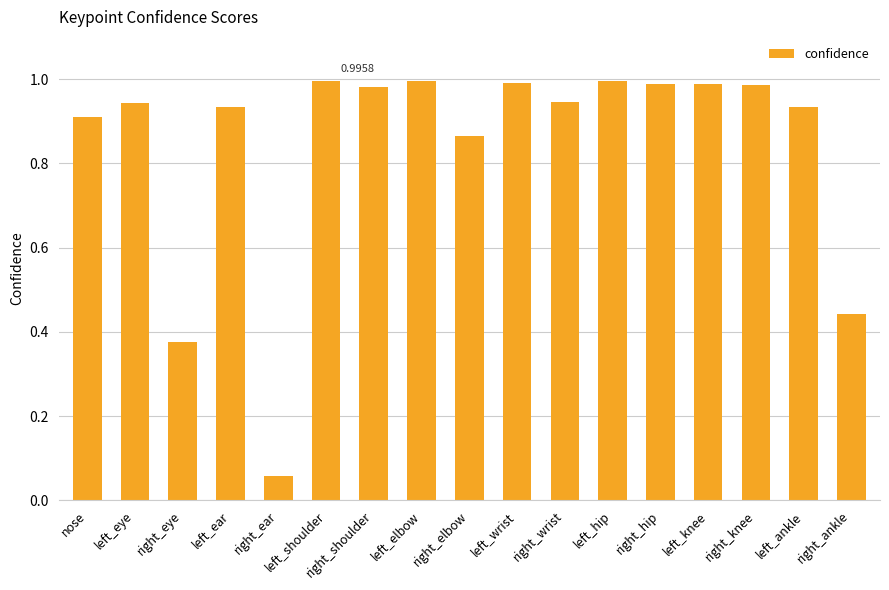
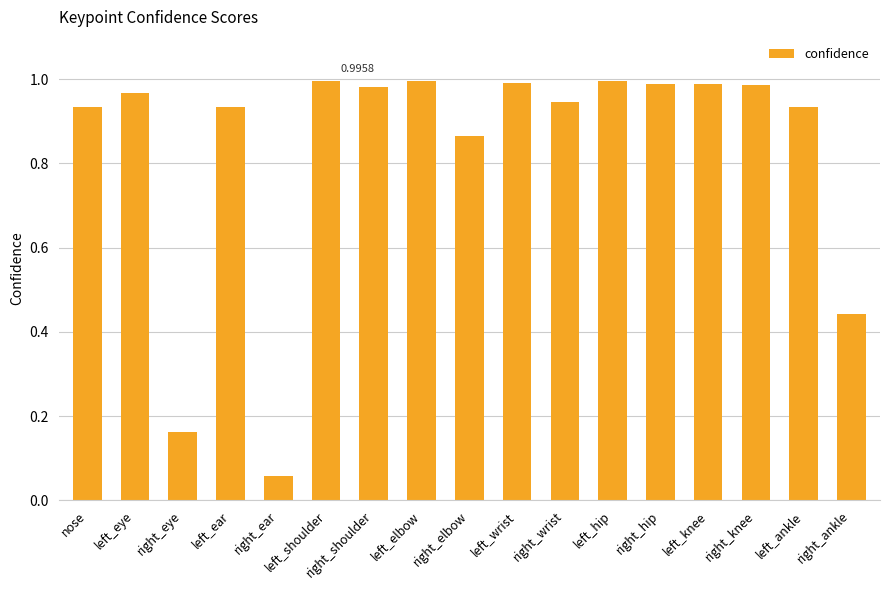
  {
-   "nose": 0.91,
-   "left_eye": 0.94,
-   "right_eye": 0.38,
+   "nose": 0.93,
+   "left_eye": 0.97,
+   "right_eye": 0.16,
    "left_ear": 0.93,
    "right_ear": 0.06,
    "left_elbow": 0.99,
    "right_elbow": 0.87,
    "left_wrist": 0.99,
    "right_wrist": 0.94,
    "left_hip": 1.00,
    "right_hip": 0.99,
    "left_knee": 0.99,
    "right_knee": 0.98,
    "left_ankle": 0.93,
    "right_ankle": 0.44
  }
